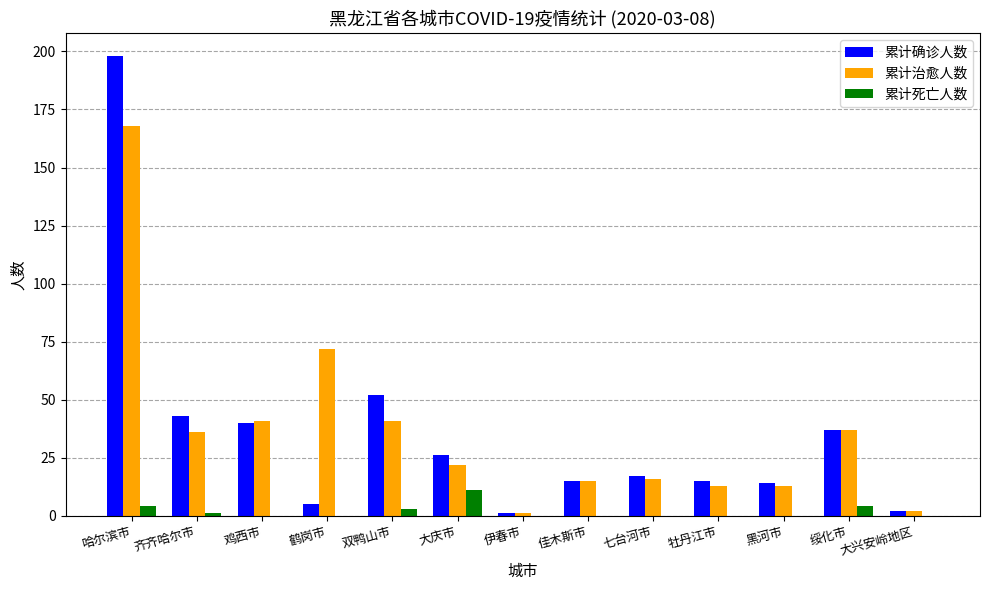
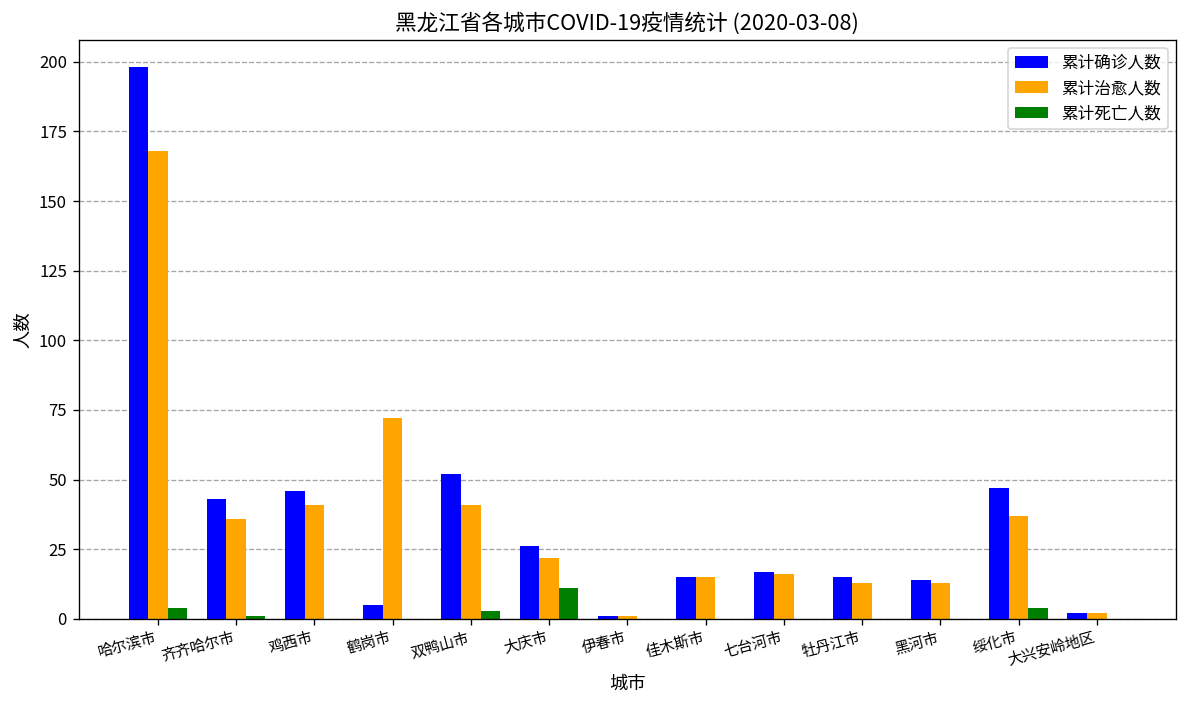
  {
    "累计确诊人数": {
      "哈尔滨市": 198,
      "齐齐哈尔市": 43,
-     "鸡西市": 40,
+     "鸡西市": 46,
      "鹤岗市": 5,
      "双鸭山市": 52,
      "大庆市": 26,
      "佳木斯市": 15,
      "七台河市": 17,
      "牡丹江市": 15,
      "黑河市": 14,
-     "绥化市": 37,
+     "绥化市": 47,
      "大兴安岭地区": 2
    },
    "累计治愈人数": {
      "哈尔滨市": 168,
      "齐齐哈尔市": 36,
      "鸡西市": 41,
      "鹤岗市": 72,
      "双鸭山市": 41,
      "大庆市": 22,
      "佳木斯市": 15,
      "七台河市": 16,
      "牡丹江市": 13,
      "黑河市": 13,
      "绥化市": 37,
      "大兴安岭地区": 2
    },
    "累计死亡人数": {
      "哈尔滨市": 4,
      "鸡西市": 0,
      "鹤岗市": 0,
      "双鸭山市": 3,
      "大庆市": 11,
      "伊春市": 0,
      "佳木斯市": 0,
      "七台河市": 0,
      "牡丹江市": 0,
      "黑河市": 0,
      "绥化市": 4,
      "大兴安岭地区": 0
    }
  }
